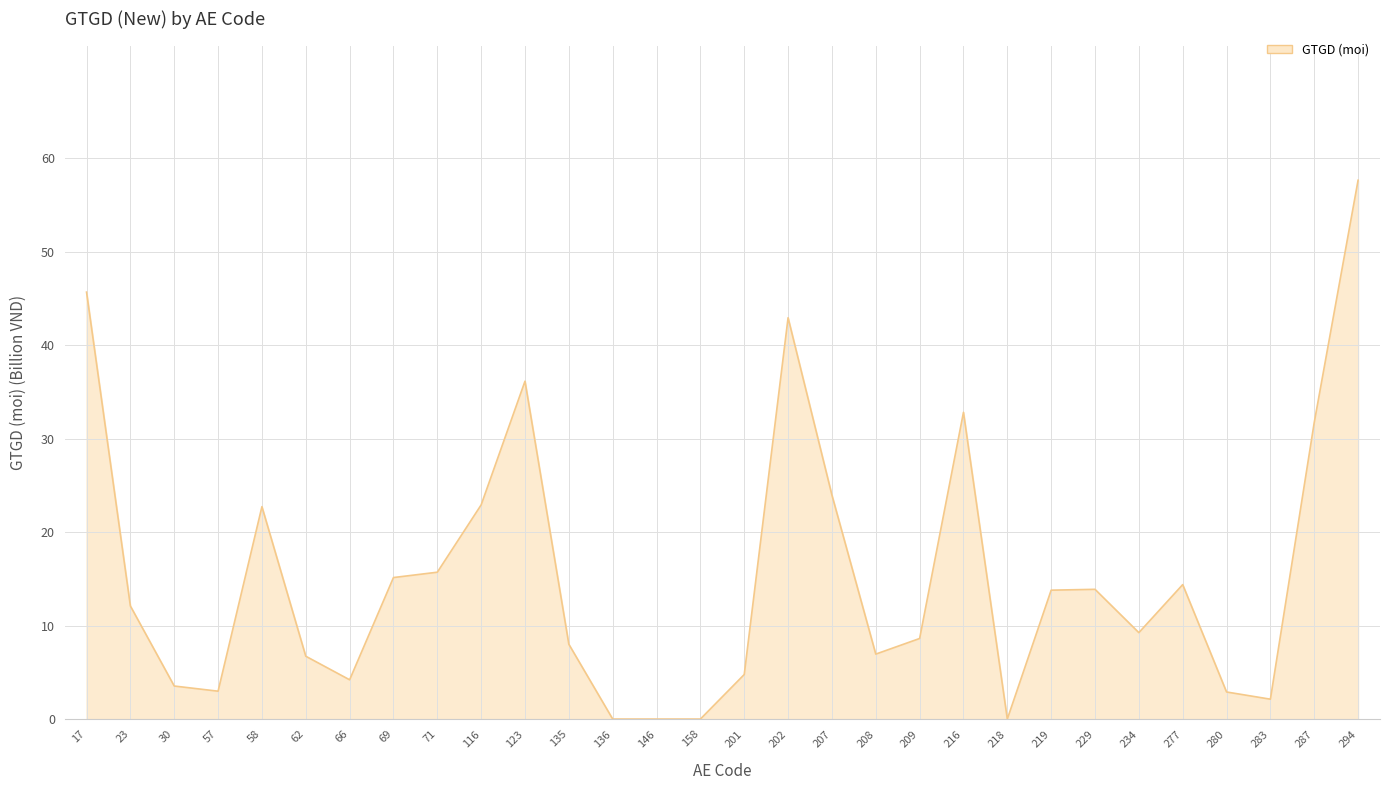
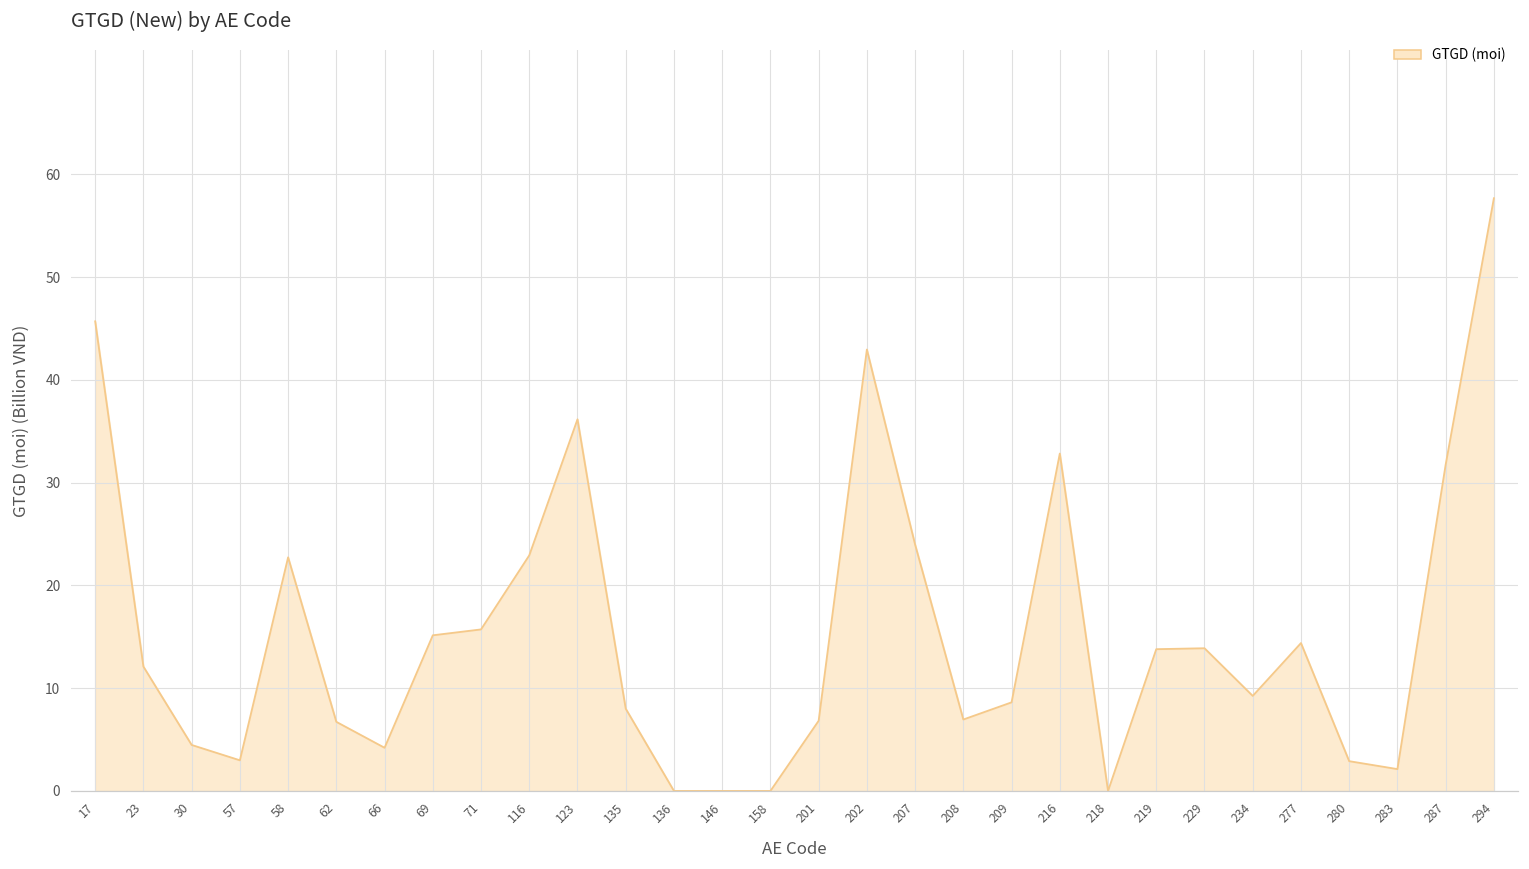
  {
    "17": 46,
    "23": 12,
-   "30": 3.5,
+   "30": 4.5,
    "57": 3,
    "58": 23,
    "62": 7,
    "66": 4,
    "69": 15,
    "71": 16,
    "116": 23,
    "123": 36,
    "135": 8,
    "136": 0,
    "146": 0,
    "158": 0,
-   "201": 5,
+   "201": 7,
    "202": 43,
    "207": 24,
    "208": 7,
    "209": 9,
    "216": 33,
    "218": 0,
    "219": 14,
    "229": 14,
    "234": 9,
    "277": 14,
    "280": 3,
    "283": 2,
    "287": 32,
    "294": 58
  }
